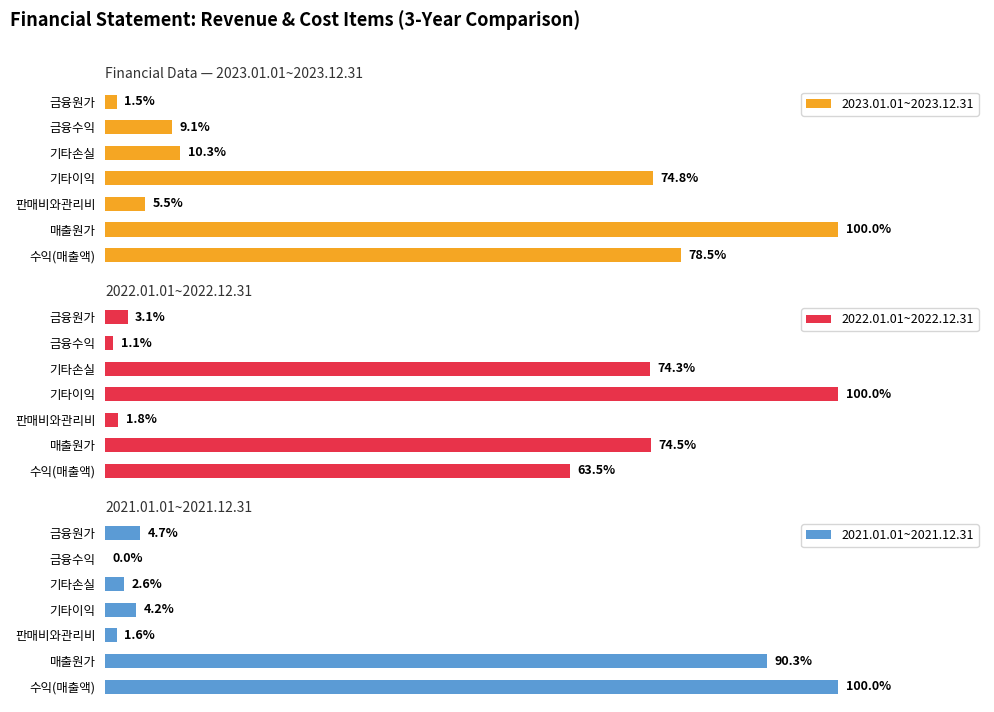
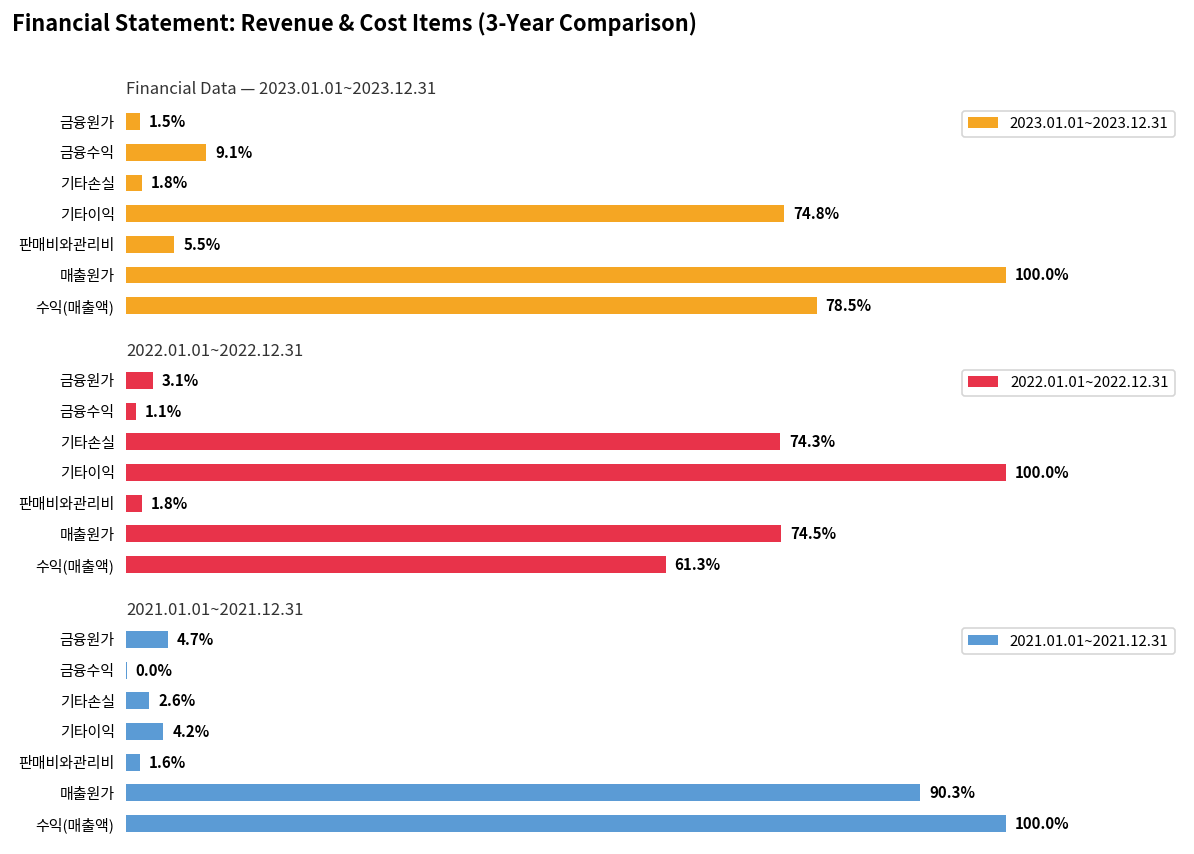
  {
    "Financial Data — 2023.01.01~2023.12.31": {
      "금융원가": "1.5%",
      "금융수익": "9.1%",
-     "기타손실": "10.3%",
+     "기타손실": "1.8%",
      "기타이익": "74.8%",
      "판매비와관리비": "5.5%",
      "매출원가": "100.0%",
      "수익(매출액)": "78.5%"
    },
    "2022.01.01~2022.12.31": {
      "금융원가": "3.1%",
      "금융수익": "1.1%",
      "기타손실": "74.3%",
      "기타이익": "100.0%",
      "판매비와관리비": "1.8%",
      "매출원가": "74.5%",
-     "수익(매출액)": "63.5%"
+     "수익(매출액)": "61.3%"
    },
    "2021.01.01~2021.12.31": {
      "금융원가": "4.7%",
      "금융수익": "0.0%",
      "기타손실": "2.6%",
      "기타이익": "4.2%",
      "판매비와관리비": "1.6%",
      "매출원가": "90.3%",
      "수익(매출액)": "100.0%"
    }
  }
